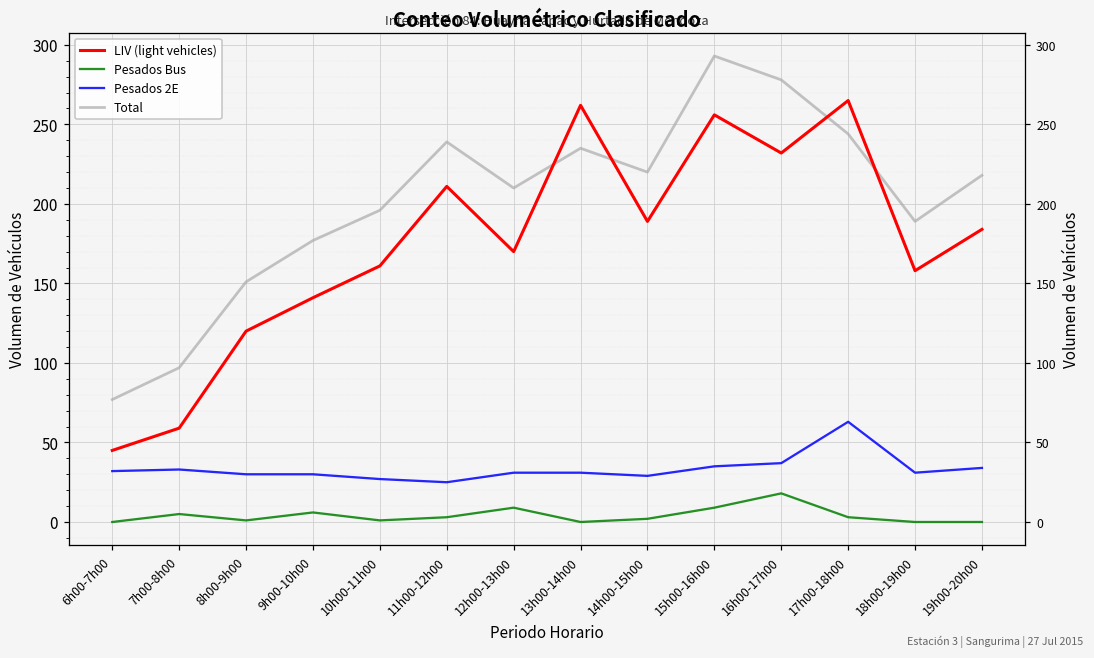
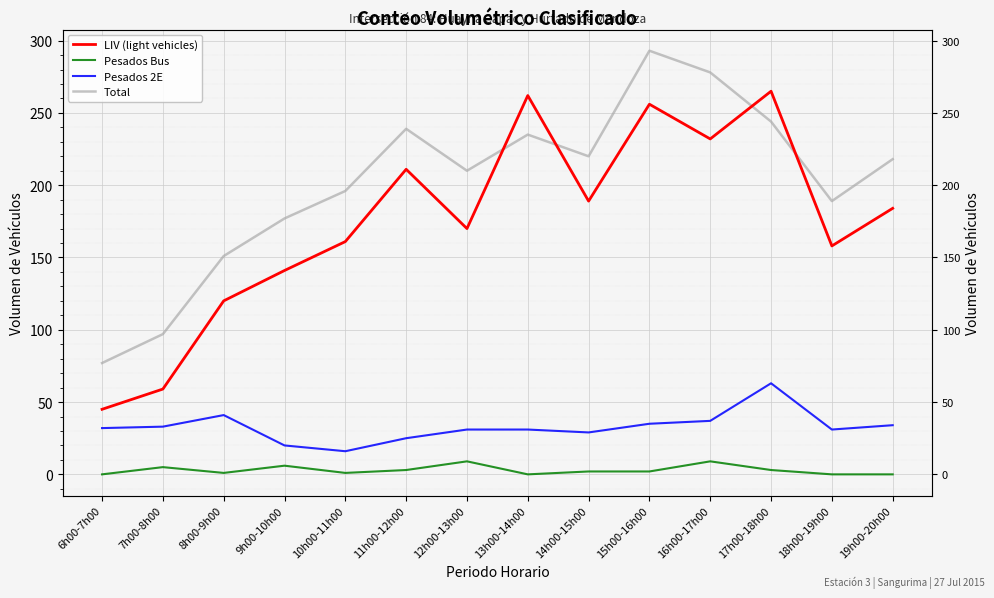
  {
    "LIV (light vehicles)": {
      "6h00-7h00": 45,
      "7h00-8h00": 59,
      "8h00-9h00": 120,
      "9h00-10h00": 141,
      "10h00-11h00": 161,
      "11h00-12h00": 211,
      "12h00-13h00": 170,
      "13h00-14h00": 262,
      "14h00-15h00": 189,
      "15h00-16h00": 256,
      "16h00-17h00": 232,
      "17h00-18h00": 265,
      "18h00-19h00": 158,
      "19h00-20h00": 184
    },
    "Pesados Bus": {
      "6h00-7h00": 0,
      "7h00-8h00": 5,
      "8h00-9h00": 1,
      "9h00-10h00": 6,
      "10h00-11h00": 1,
      "11h00-12h00": 3,
      "12h00-13h00": 9,
      "13h00-14h00": 0,
      "14h00-15h00": 2,
-     "15h00-16h00": 9,
-     "16h00-17h00": 18,
+     "15h00-16h00": 2,
+     "16h00-17h00": 9,
      "17h00-18h00": 3,
      "18h00-19h00": 0,
      "19h00-20h00": 0
    },
    "Pesados 2E": {
      "6h00-7h00": 32,
      "7h00-8h00": 33,
-     "8h00-9h00": 30,
-     "9h00-10h00": 30,
-     "10h00-11h00": 27,
+     "8h00-9h00": 41,
+     "9h00-10h00": 20,
+     "10h00-11h00": 16,
      "11h00-12h00": 25,
      "12h00-13h00": 31,
      "13h00-14h00": 31,
      "14h00-15h00": 29,
      "15h00-16h00": 35,
      "16h00-17h00": 37,
      "17h00-18h00": 63,
      "18h00-19h00": 31,
      "19h00-20h00": 34
    },
    "Total": {
      "6h00-7h00": 77,
      "7h00-8h00": 97,
      "8h00-9h00": 151,
      "9h00-10h00": 177,
      "10h00-11h00": 196,
      "11h00-12h00": 239,
      "12h00-13h00": 210,
      "13h00-14h00": 235,
      "14h00-15h00": 220,
      "15h00-16h00": 293,
      "16h00-17h00": 278,
      "17h00-18h00": 244,
      "18h00-19h00": 189,
      "19h00-20h00": 218
    }
  }
